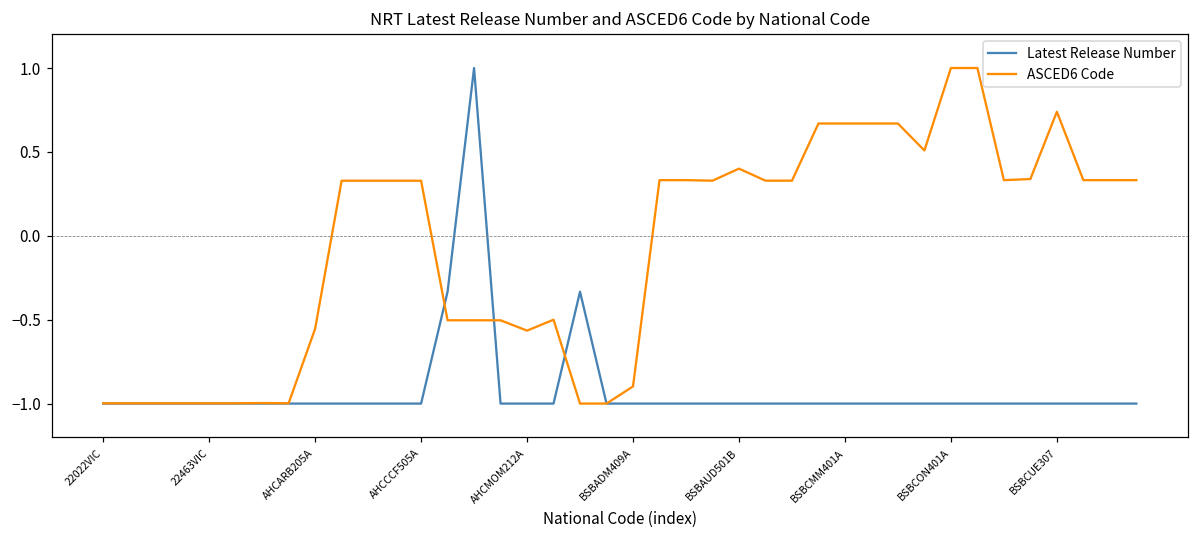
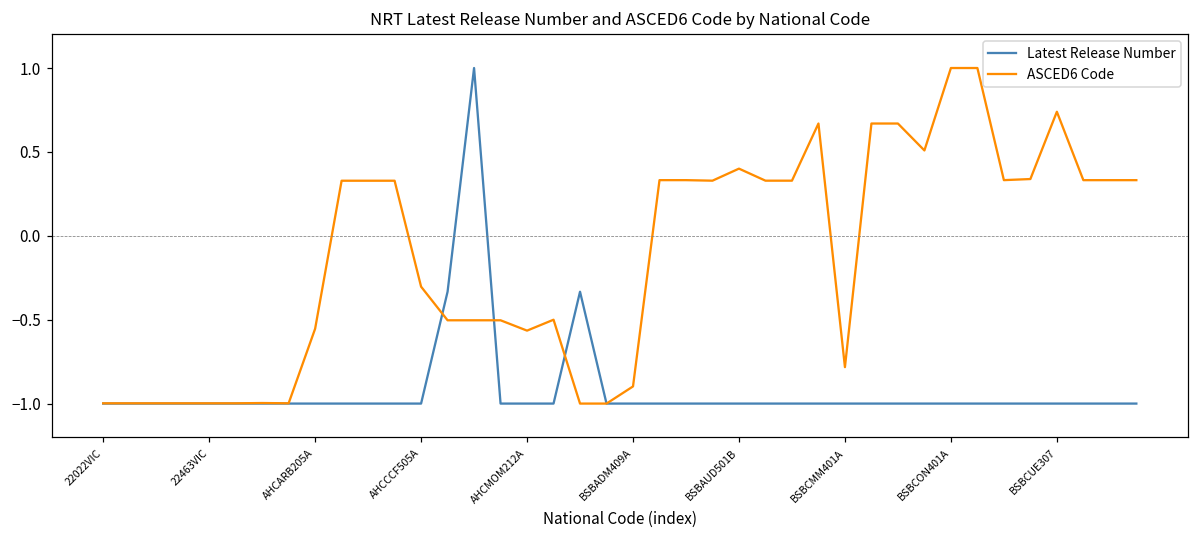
  {
    "Latest Release Number": {
      "AHCARB205A": -1.00,
      "AHCCCF505A": -1.00,
      "AHCMOM212A": -1.00,
      "BSBADM409A": -1.00,
      "BSBAUD501B": -1.00,
      "BSBCMM401A": -1.00,
      "BSBCON401A": -1.00,
      "BSBCUE307": -1.00
    },
    "ASCED6 Code": {
      "AHCARB205A": -0.55,
-     "AHCCCF505A": 0.33,
+     "AHCCCF505A": -0.30,
      "AHCMOM212A": -0.57,
      "BSBADM409A": -0.90,
      "BSBAUD501B": 0.40,
-     "BSBCMM401A": 0.67,
+     "BSBCMM401A": -0.78,
      "BSBCON401A": 1.00,
      "BSBCUE307": 0.74
    }
  }
